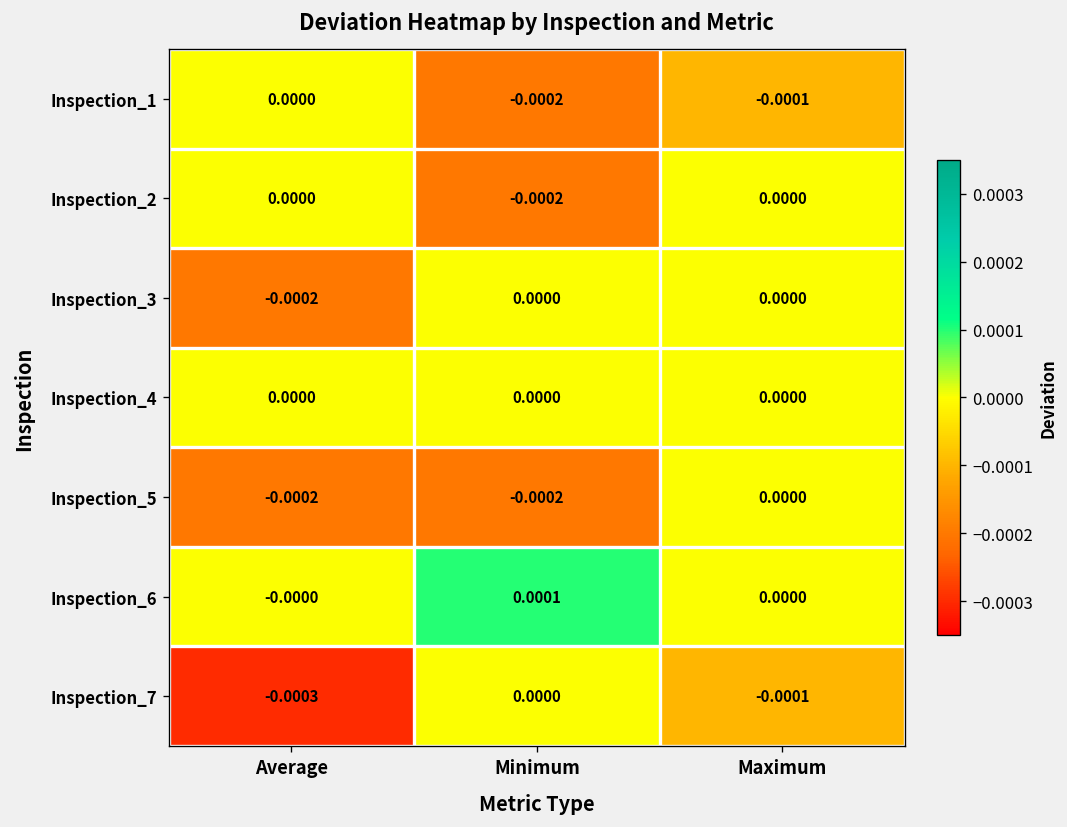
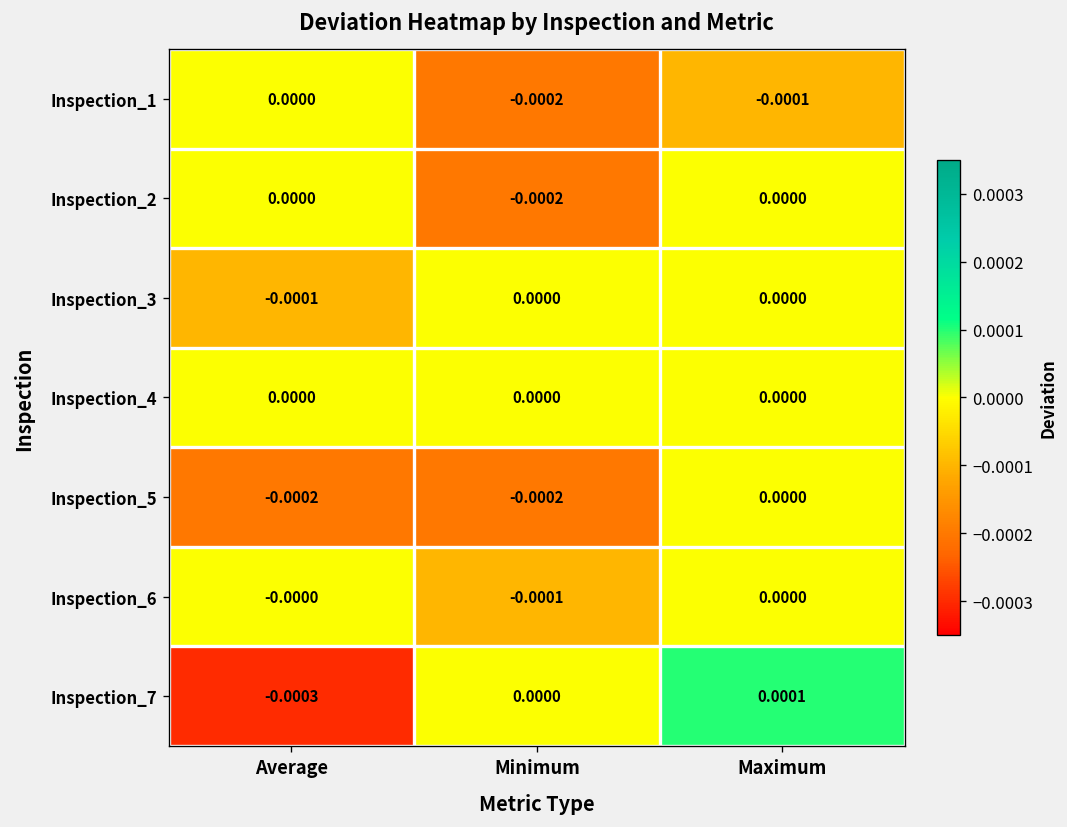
  {
    "Inspection_1": {
      "Average": 0.0000,
      "Minimum": -0.0002,
      "Maximum": -0.0001
    },
    "Inspection_2": {
      "Average": 0.0000,
      "Minimum": -0.0002,
      "Maximum": 0.0000
    },
    "Inspection_3": {
-     "Average": -0.0002,
+     "Average": -0.0001,
      "Minimum": 0.0000,
      "Maximum": 0.0000
    },
    "Inspection_4": {
      "Average": 0.0000,
      "Minimum": 0.0000,
      "Maximum": 0.0000
    },
    "Inspection_5": {
      "Average": -0.0002,
      "Minimum": -0.0002,
      "Maximum": 0.0000
    },
    "Inspection_6": {
      "Average": -0.0000,
-     "Minimum": 0.0001,
+     "Minimum": -0.0001,
      "Maximum": 0.0000
    },
    "Inspection_7": {
      "Average": -0.0003,
      "Minimum": 0.0000,
-     "Maximum": -0.0001
+     "Maximum": 0.0001
    }
  }
